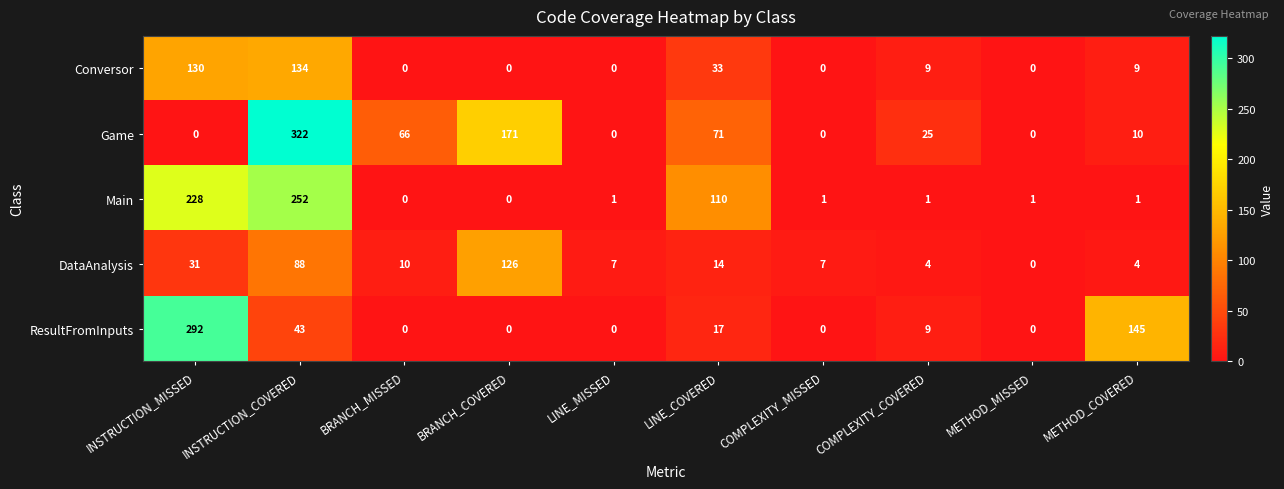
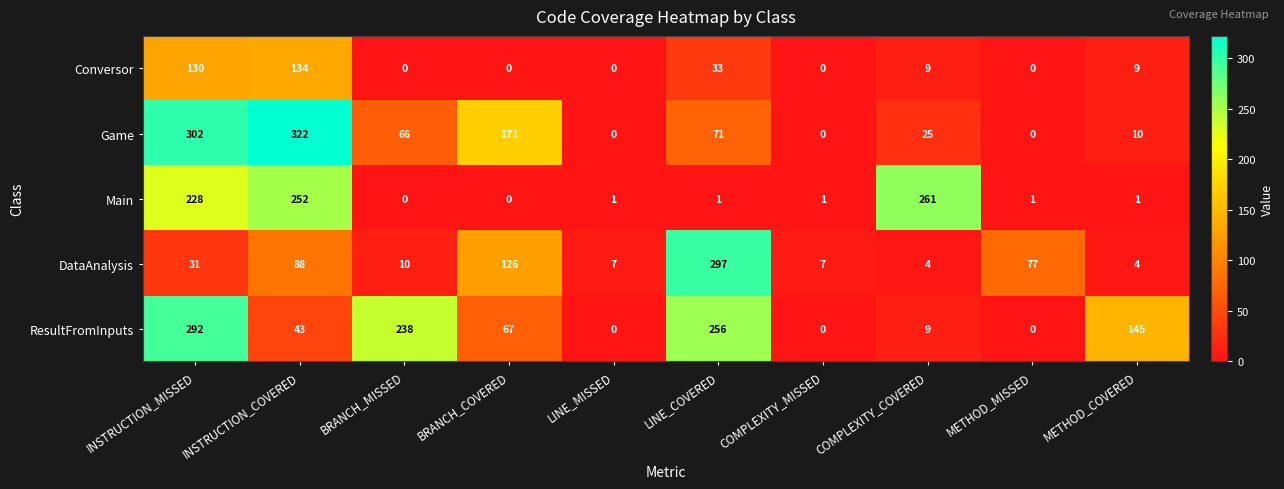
  {
    "Conversor": {
      "INSTRUCTION_MISSED": 130,
      "INSTRUCTION_COVERED": 134,
      "BRANCH_MISSED": 0,
      "BRANCH_COVERED": 0,
      "LINE_MISSED": 0,
      "LINE_COVERED": 33,
      "COMPLEXITY_MISSED": 0,
      "COMPLEXITY_COVERED": 9,
      "METHOD_MISSED": 0,
      "METHOD_COVERED": 9
    },
    "Game": {
-     "INSTRUCTION_MISSED": 0,
+     "INSTRUCTION_MISSED": 302,
      "INSTRUCTION_COVERED": 322,
      "BRANCH_MISSED": 66,
      "BRANCH_COVERED": 171,
      "LINE_MISSED": 0,
      "LINE_COVERED": 71,
      "COMPLEXITY_MISSED": 0,
      "COMPLEXITY_COVERED": 25,
      "METHOD_MISSED": 0,
      "METHOD_COVERED": 10
    },
    "Main": {
      "INSTRUCTION_MISSED": 228,
      "INSTRUCTION_COVERED": 252,
      "BRANCH_MISSED": 0,
      "BRANCH_COVERED": 0,
      "LINE_MISSED": 1,
-     "LINE_COVERED": 110,
+     "LINE_COVERED": 1,
      "COMPLEXITY_MISSED": 1,
-     "COMPLEXITY_COVERED": 1,
+     "COMPLEXITY_COVERED": 261,
      "METHOD_MISSED": 1,
      "METHOD_COVERED": 1
    },
    "DataAnalysis": {
      "INSTRUCTION_MISSED": 31,
      "INSTRUCTION_COVERED": 88,
      "BRANCH_MISSED": 10,
      "BRANCH_COVERED": 126,
      "LINE_MISSED": 7,
-     "LINE_COVERED": 14,
+     "LINE_COVERED": 297,
      "COMPLEXITY_MISSED": 7,
      "COMPLEXITY_COVERED": 4,
-     "METHOD_MISSED": 0,
+     "METHOD_MISSED": 77,
      "METHOD_COVERED": 4
    },
    "ResultFromInputs": {
      "INSTRUCTION_MISSED": 292,
      "INSTRUCTION_COVERED": 43,
-     "BRANCH_MISSED": 0,
-     "BRANCH_COVERED": 0,
+     "BRANCH_MISSED": 238,
+     "BRANCH_COVERED": 67,
      "LINE_MISSED": 0,
-     "LINE_COVERED": 17,
+     "LINE_COVERED": 256,
      "COMPLEXITY_MISSED": 0,
      "COMPLEXITY_COVERED": 9,
      "METHOD_MISSED": 0,
      "METHOD_COVERED": 145
    }
  }
